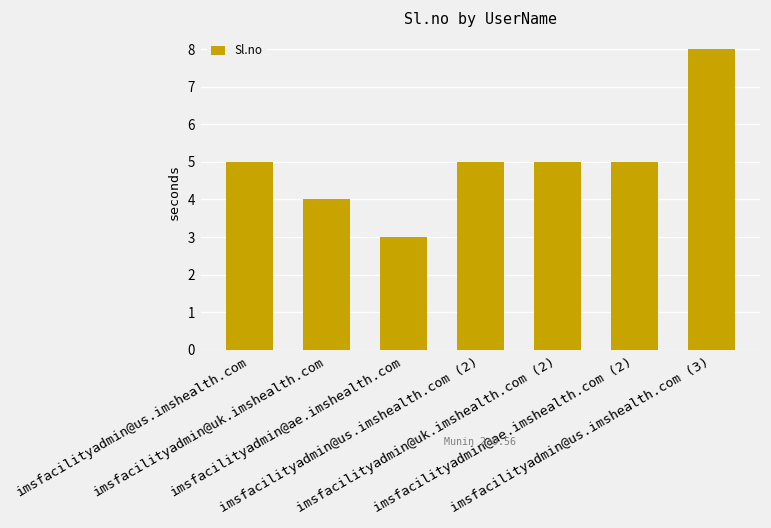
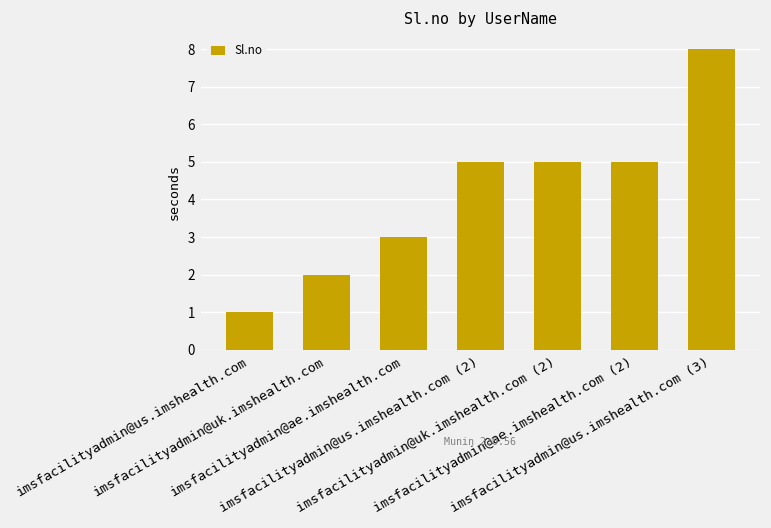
  {
-   "imsfacilityadmin@us.imshealth.com": 5,
-   "imsfacilityadmin@uk.imshealth.com": 4,
+   "imsfacilityadmin@us.imshealth.com": 1,
+   "imsfacilityadmin@uk.imshealth.com": 2,
    "imsfacilityadmin@ae.imshealth.com": 3,
    "imsfacilityadmin@us.imshealth.com (2)": 5,
    "imsfacilityadmin@uk.imshealth.com (2)": 5,
    "imsfacilityadmin@ae.imshealth.com (2)": 5,
    "imsfacilityadmin@us.imshealth.com (3)": 8
  }
